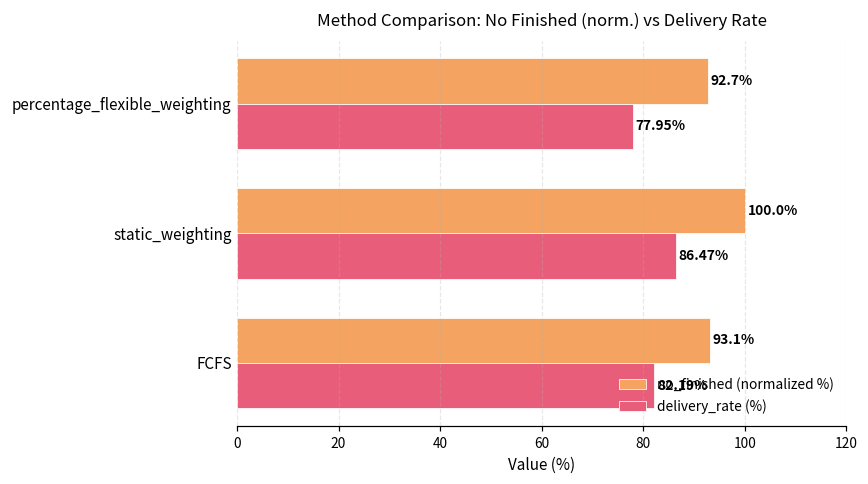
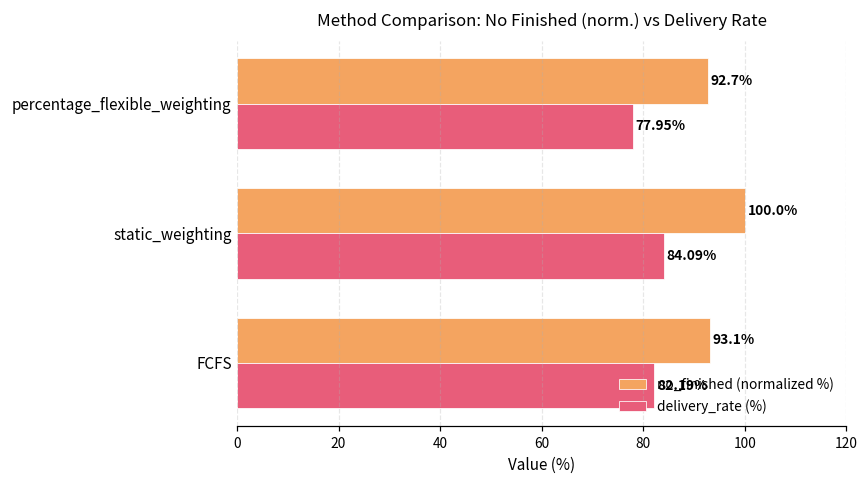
  {
    "no_finished (normalized %)": {
      "percentage_flexible_weighting": "92.7%",
      "static_weighting": "100.0%",
      "FCFS": "93.1%"
    },
    "delivery_rate (%)": {
      "percentage_flexible_weighting": "77.95%",
-     "static_weighting": "86.47%",
+     "static_weighting": "84.09%",
      "FCFS": "82.19%"
    }
  }
